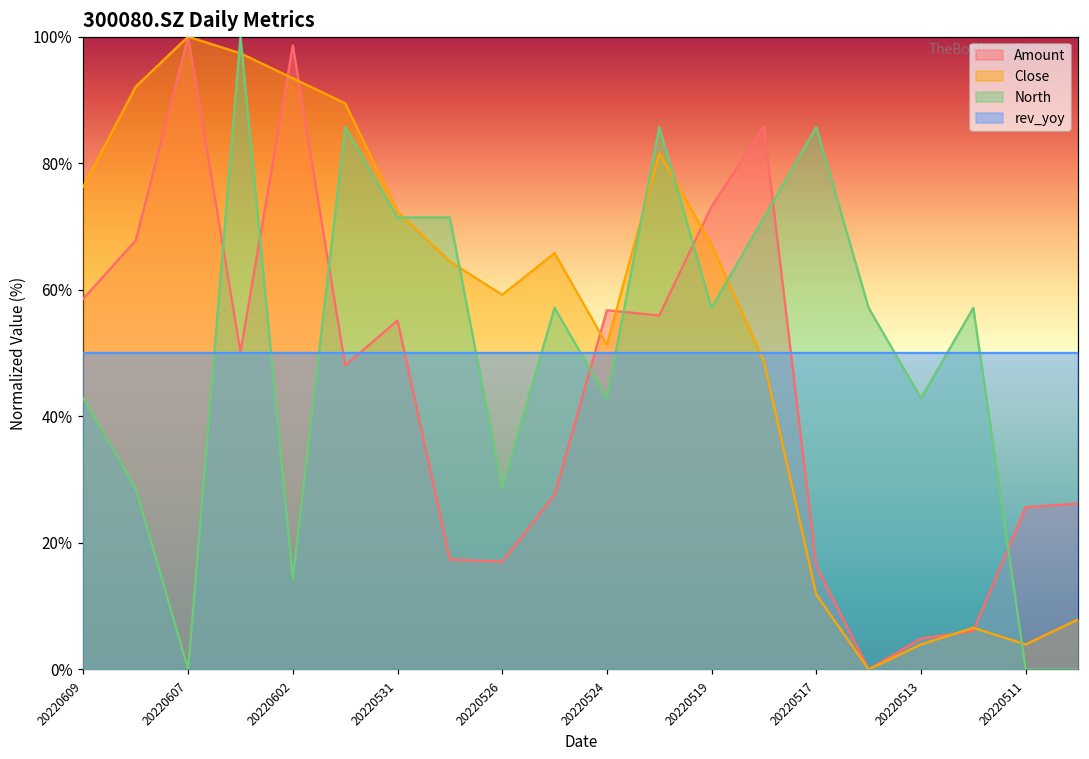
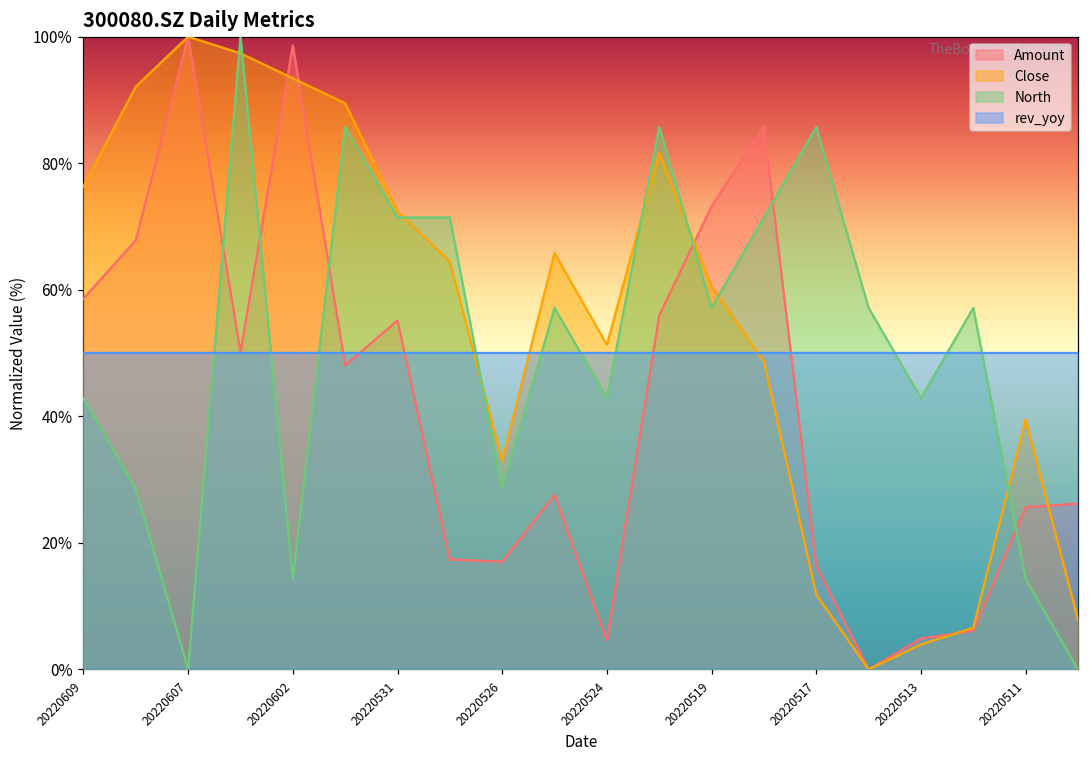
  {
    "Amount": {
      "20220609": "59%",
      "20220602": "99%",
      "20220531": "55%",
      "20220526": "17%",
-     "20220524": "57%",
+     "20220524": "5%",
      "20220519": "73%",
      "20220517": "16%",
      "20220513": "5%",
      "20220511": "26%"
    },
    "Close": {
      "20220609": "76%",
      "20220602": "93%",
      "20220531": "72%",
-     "20220526": "59%",
+     "20220526": "33%",
      "20220524": "51%",
-     "20220519": "67%",
+     "20220519": "61%",
      "20220517": "12%",
      "20220513": "4%",
-     "20220511": "4%"
+     "20220511": "39%"
    },
    "North": {
      "20220609": "43%",
      "20220607": "0%",
      "20220602": "14%",
      "20220531": "71%",
      "20220526": "29%",
      "20220524": "43%",
      "20220519": "57%",
      "20220517": "86%",
      "20220513": "43%",
-     "20220511": "0%"
+     "20220511": "14%"
    },
    "rev_yoy": {
      "20220609": "50%",
      "20220607": "50%",
      "20220602": "50%",
      "20220531": "50%",
      "20220526": "50%",
      "20220524": "50%",
      "20220519": "50%",
      "20220517": "50%",
      "20220513": "50%",
      "20220511": "50%"
    }
  }
